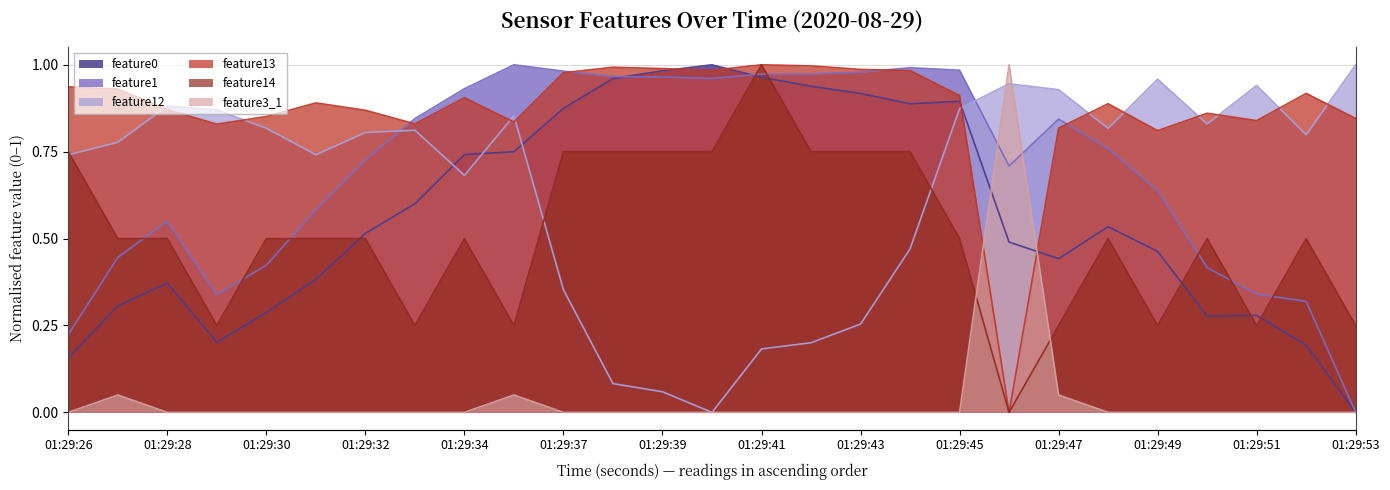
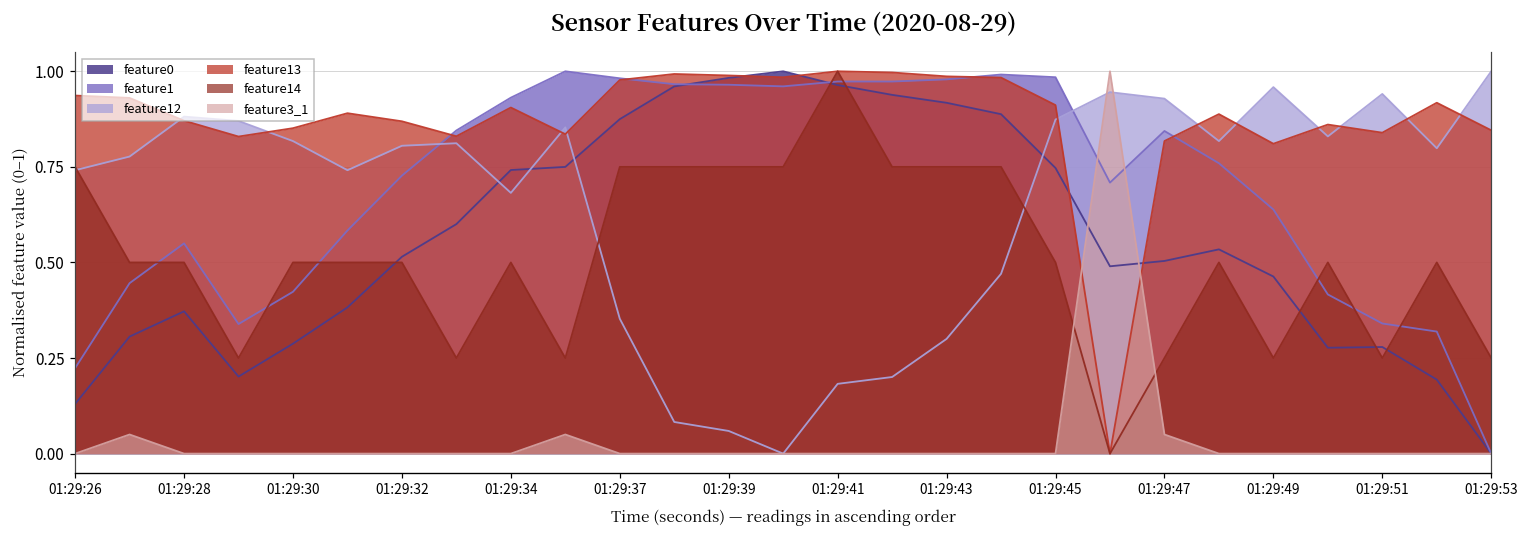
  {
    "feature0": {
-     "01:29:26": 0.16,
+     "01:29:26": 0.13,
      "01:29:28": 0.37,
      "01:29:30": 0.29,
      "01:29:32": 0.51,
      "01:29:34": 0.74,
      "01:29:37": 0.87,
      "01:29:41": 0.96,
      "01:29:43": 0.92,
-     "01:29:45": 0.90,
-     "01:29:47": 0.44,
+     "01:29:45": 0.75,
+     "01:29:47": 0.50,
      "01:29:49": 0.46,
      "01:29:51": 0.28
    },
    "feature1": {
      "01:29:26": 0.22,
      "01:29:28": 0.55,
      "01:29:30": 0.42,
      "01:29:32": 0.73,
      "01:29:34": 0.93,
      "01:29:39": 0.96,
      "01:29:41": 0.97,
      "01:29:43": 0.98,
      "01:29:45": 0.98,
      "01:29:47": 0.84,
      "01:29:49": 0.64,
      "01:29:51": 0.34
    },
    "feature12": {
      "01:29:26": 0.74,
      "01:29:30": 0.82,
      "01:29:32": 0.81,
      "01:29:34": 0.68,
      "01:29:37": 0.35,
      "01:29:39": 0.06,
      "01:29:41": 0.18,
-     "01:29:43": 0.25,
+     "01:29:43": 0.30,
      "01:29:45": 0.87,
      "01:29:47": 0.93,
      "01:29:49": 0.96,
      "01:29:51": 0.94,
      "01:29:53": 1.00
    },
    "feature3_1": {
      "01:29:26": 0.00,
      "01:29:28": 0.00,
      "01:29:30": 0.00,
      "01:29:32": 0.00,
      "01:29:34": 0.00,
      "01:29:37": 0.00,
      "01:29:39": 0.00,
      "01:29:41": 0.00,
      "01:29:43": 0.00,
      "01:29:45": 0.00,
      "01:29:47": 0.05,
      "01:29:49": 0.00,
      "01:29:51": 0.00
    }
  }
